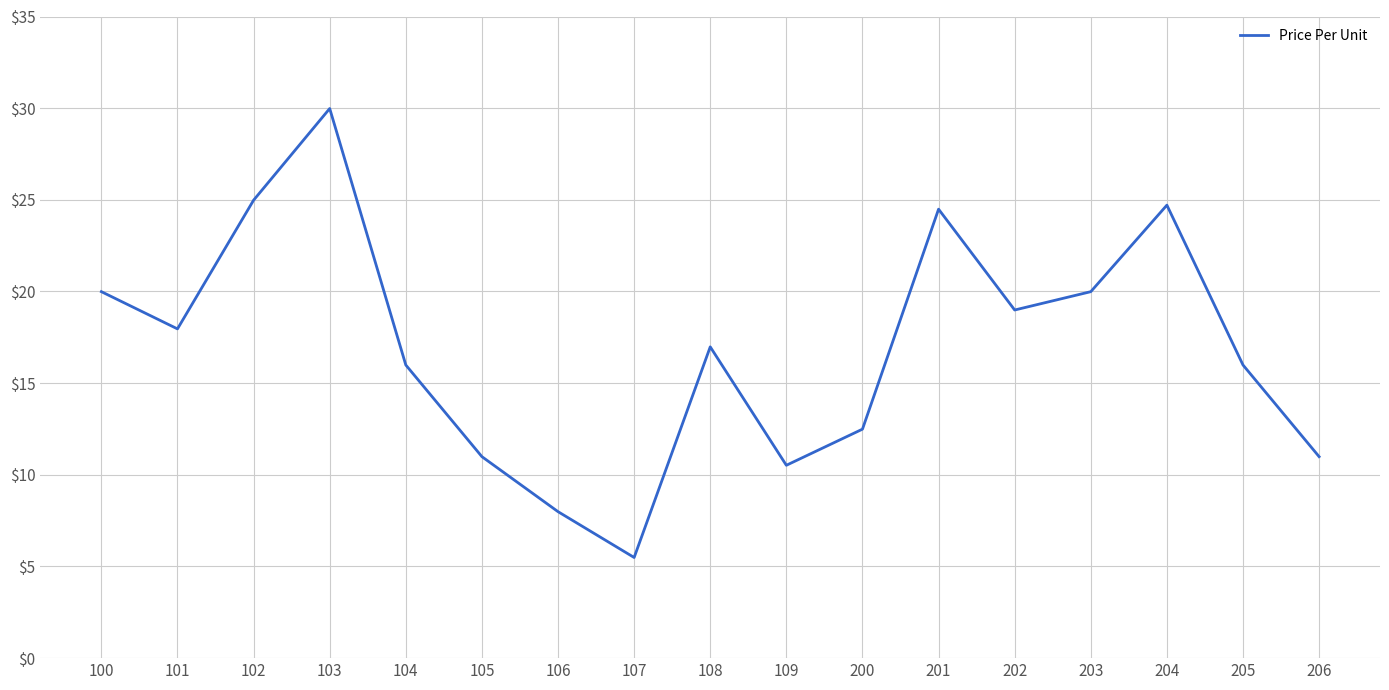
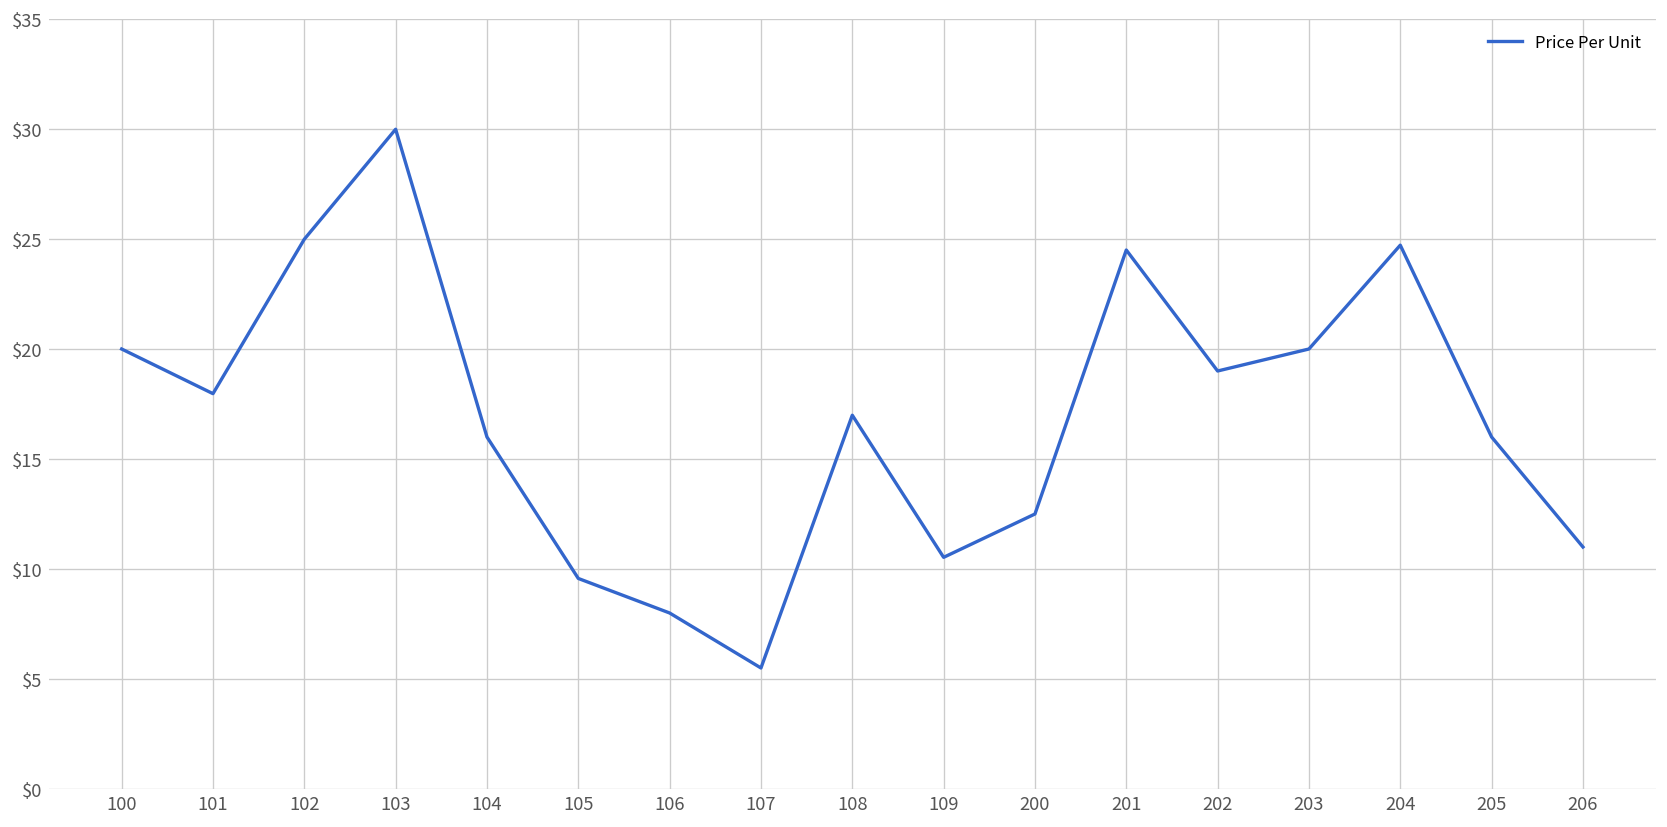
  {
    "100": "$20.0",
    "101": "$18.0",
    "102": "$25.0",
    "103": "$30.0",
    "104": "$16.0",
-   "105": "$11.0",
+   "105": "$9.6",
    "106": "$8.0",
    "107": "$5.5",
    "108": "$17.0",
    "109": "$10.5",
    "200": "$12.5",
    "201": "$24.5",
    "202": "$19.0",
    "203": "$20.0",
    "204": "$24.7",
    "205": "$16.0",
    "206": "$11.0"
  }
